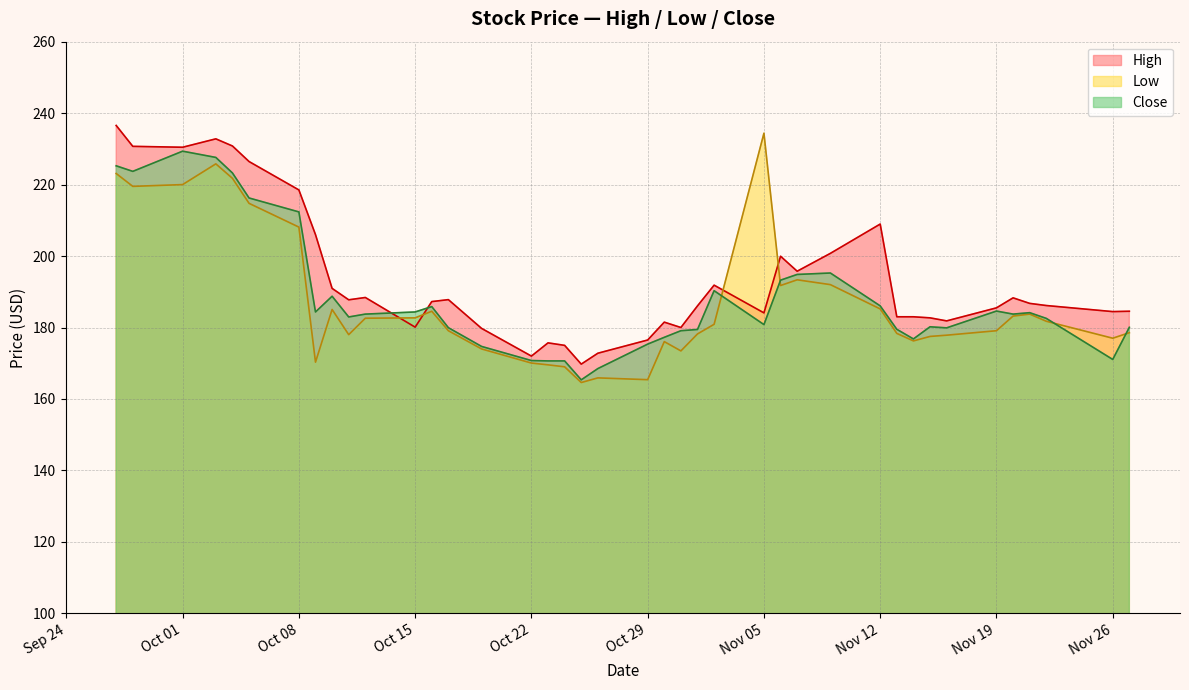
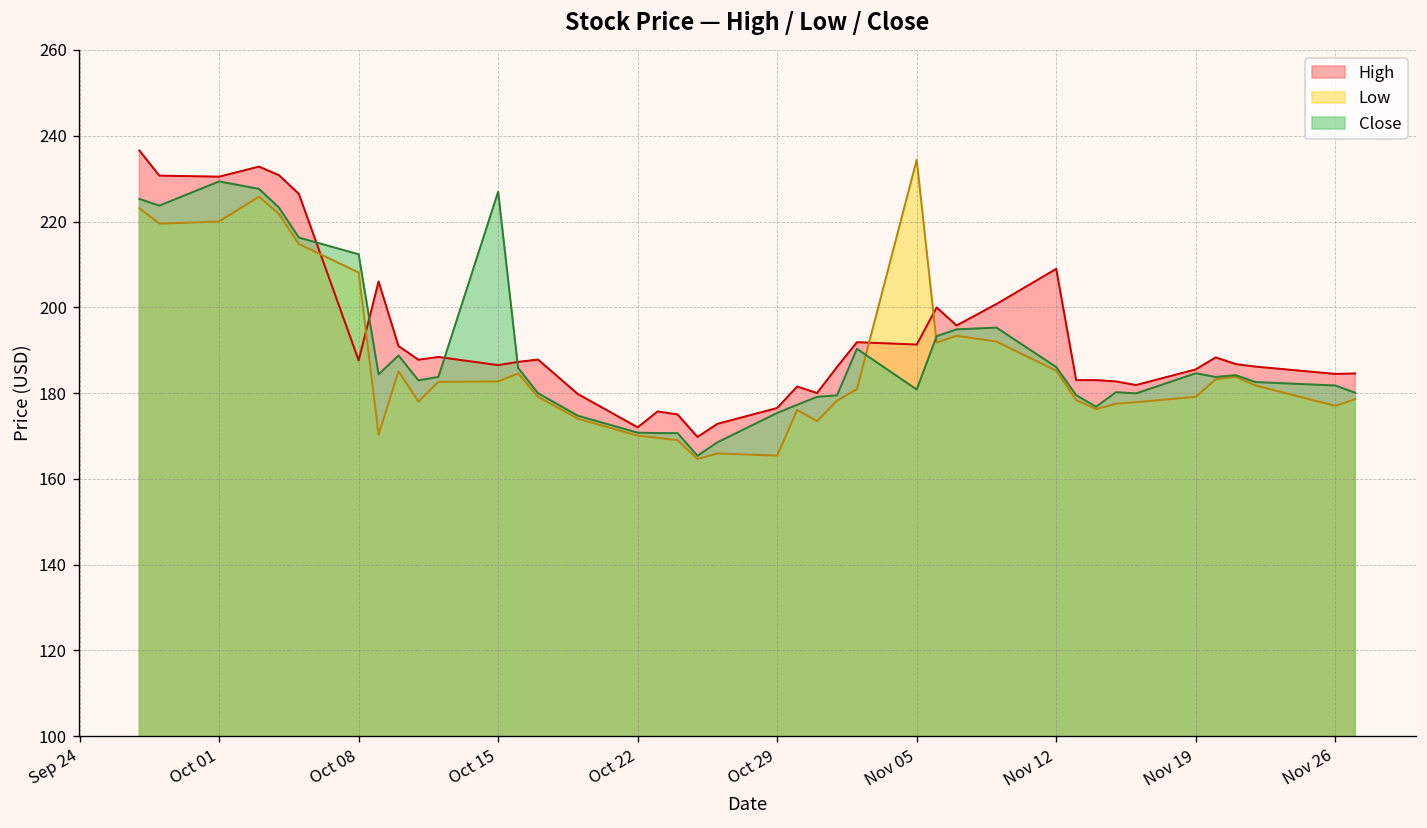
  {
    "High": {
      "Oct 01": 230,
-     "Oct 08": 219,
-     "Oct 15": 180,
+     "Oct 08": 188,
+     "Oct 15": 187,
      "Oct 22": 172,
      "Oct 29": 177,
-     "Nov 05": 184,
+     "Nov 05": 191,
      "Nov 12": 209,
      "Nov 19": 186,
      "Nov 26": 184
    },
    "Low": {
      "Oct 01": 220,
      "Oct 08": 208,
      "Oct 15": 183,
      "Oct 29": 165,
      "Nov 05": 234,
      "Nov 12": 185,
      "Nov 19": 179,
      "Nov 26": 177
    },
    "Close": {
      "Oct 01": 229,
      "Oct 08": 212,
-     "Oct 15": 184,
+     "Oct 15": 227,
      "Oct 29": 175,
      "Nov 05": 181,
      "Nov 12": 186,
      "Nov 19": 185,
-     "Nov 26": 171
+     "Nov 26": 182
    }
  }
